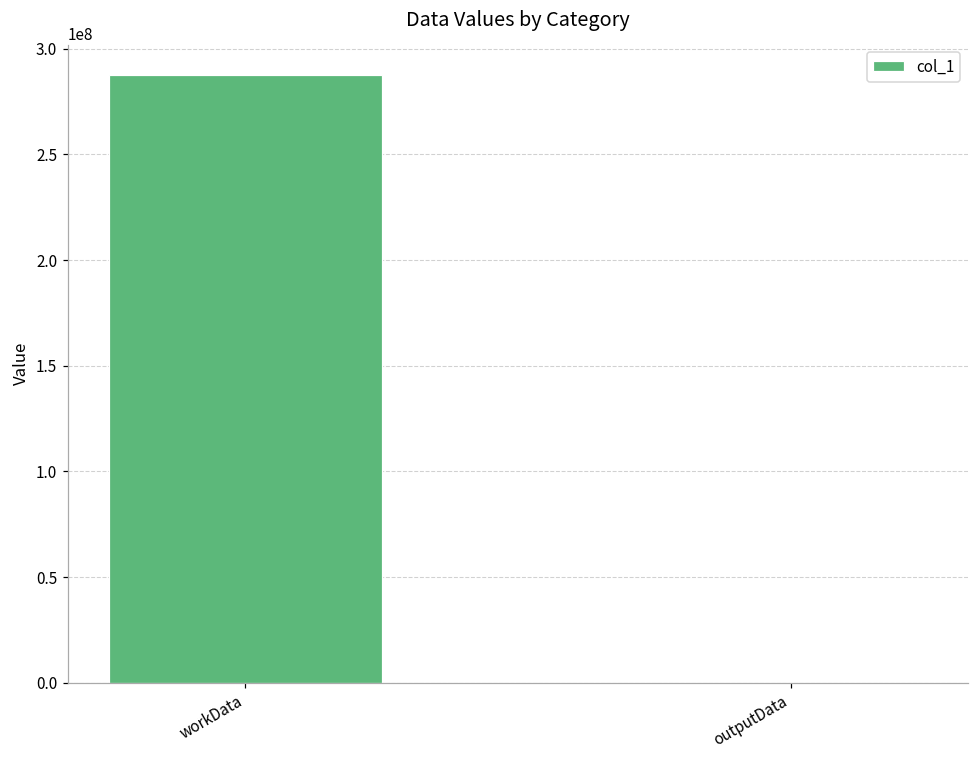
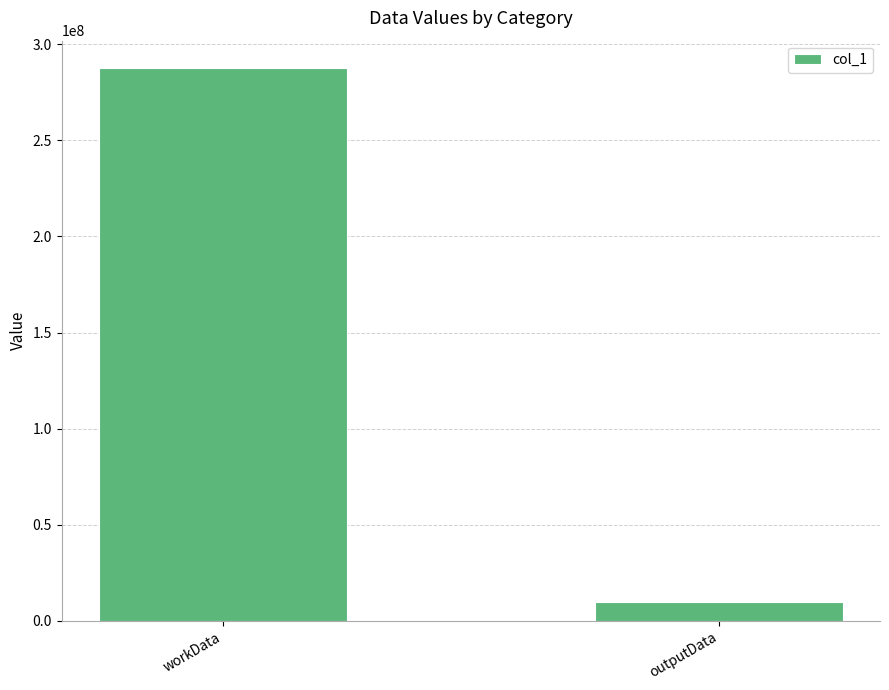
  {
    "workData": 288000000,
-   "outputData": 0
+   "outputData": 10000000
  }
